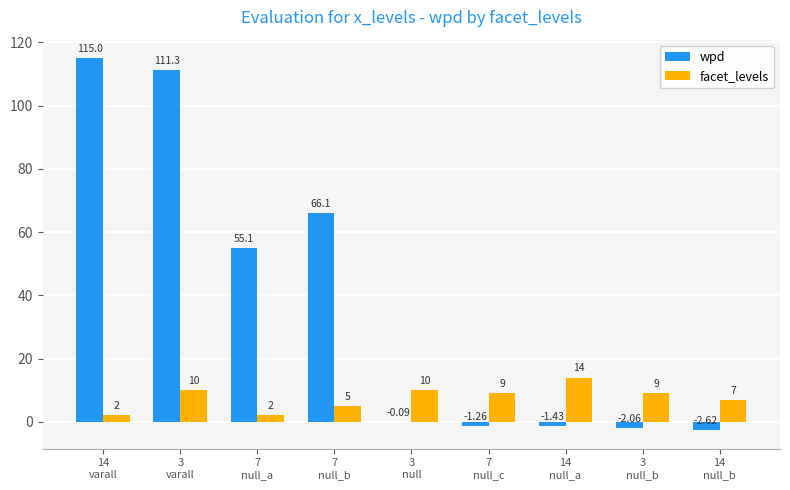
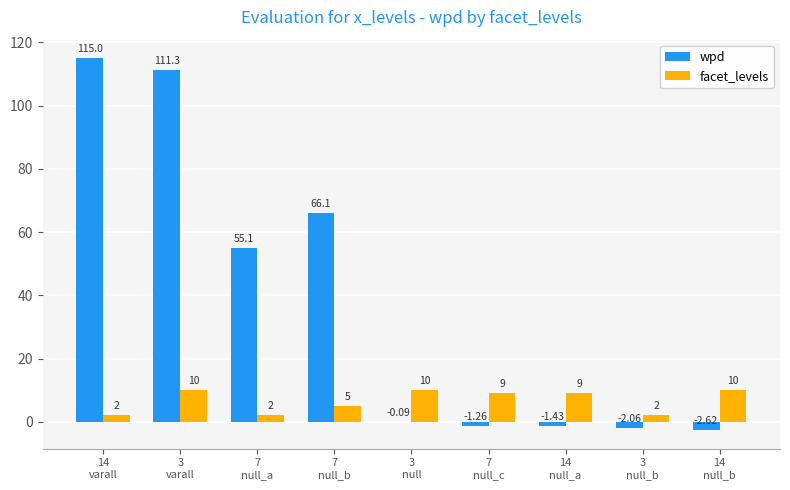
  {
    "wpd": {
      "14 varall": 115.0,
      "3 varall": 111.3,
      "7 null_a": 55.1,
      "7 null_b": 66.1,
      "3 null": -0.09,
      "7 null_c": -1.26,
      "14 null_a": -1.43,
      "3 null_b": -2.06,
      "14 null_b": -2.62
    },
    "facet_levels": {
      "14 varall": 2,
      "3 varall": 10,
      "7 null_a": 2,
      "7 null_b": 5,
      "3 null": 10,
      "7 null_c": 9,
-     "14 null_a": 14,
-     "3 null_b": 9,
-     "14 null_b": 7
+     "14 null_a": 9,
+     "3 null_b": 2,
+     "14 null_b": 10
    }
  }
